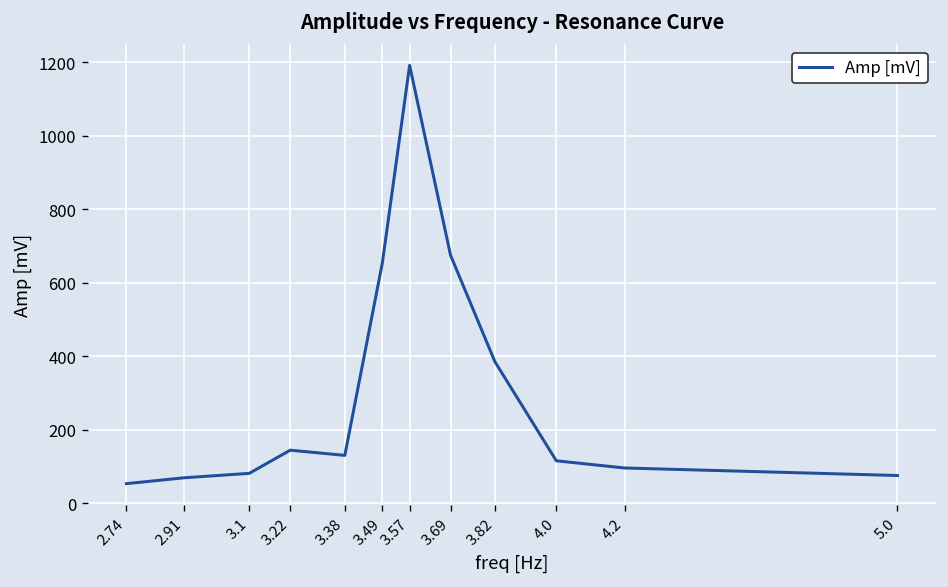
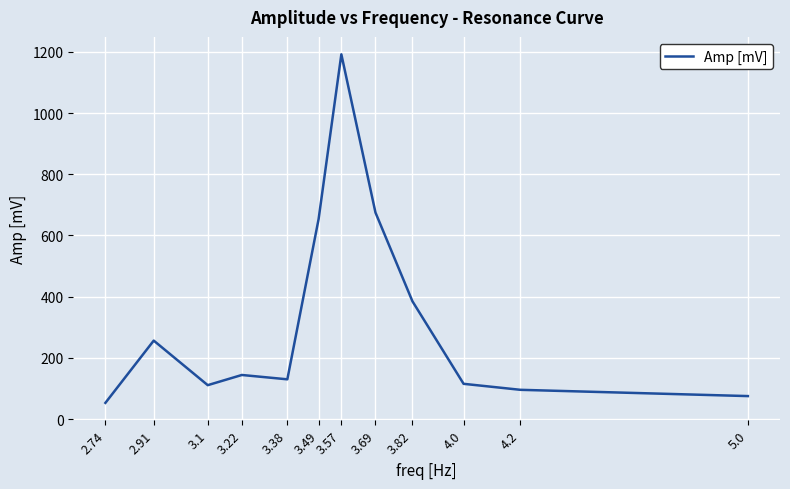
  {
    "2.74": 50,
-   "2.91": 70,
-   "3.1": 80,
+   "2.91": 260,
+   "3.1": 110,
    "3.22": 140,
    "3.38": 130,
    "3.49": 650,
    "3.57": 1190,
    "3.69": 670,
    "3.82": 390,
    "4.0": 120,
    "4.2": 100,
    "5.0": 80
  }
